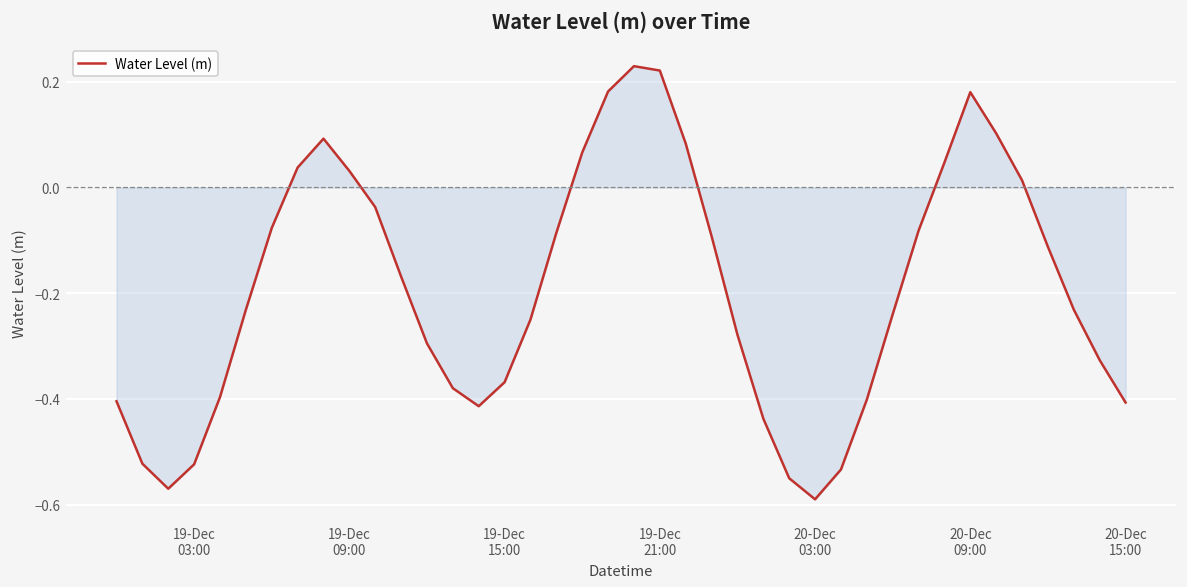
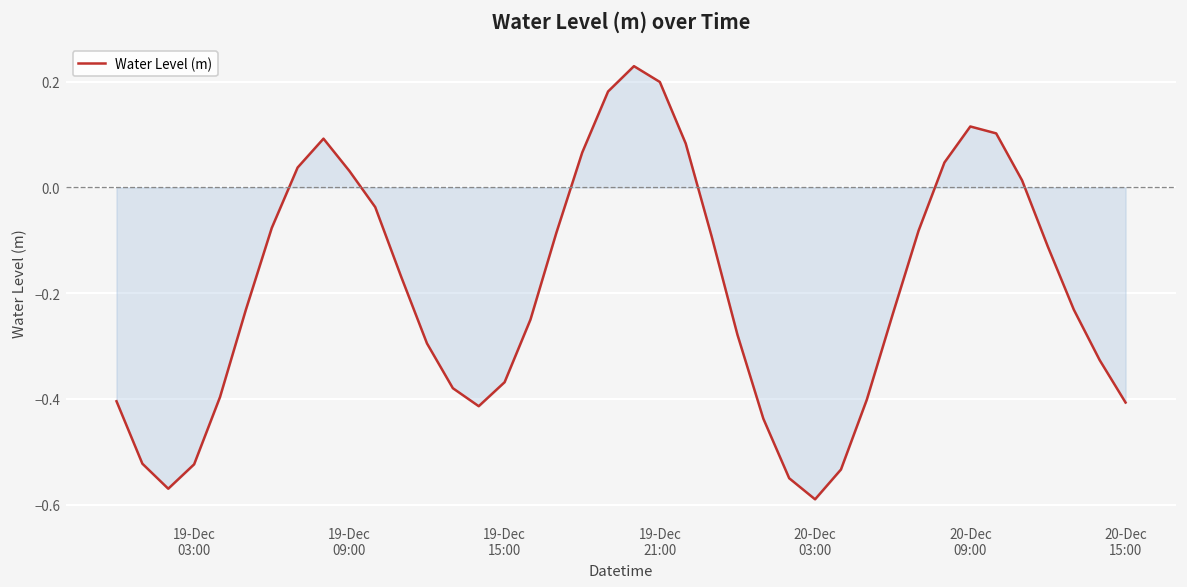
  {
    "Water Level (m)": {
      "19-Dec 03:00": -0.52,
      "19-Dec 15:00": -0.37,
-     "19-Dec 21:00": 0.22,
+     "19-Dec 21:00": 0.20,
      "20-Dec 03:00": -0.59,
-     "20-Dec 09:00": 0.18,
+     "20-Dec 09:00": 0.12,
      "20-Dec 15:00": -0.41
    }
  }
